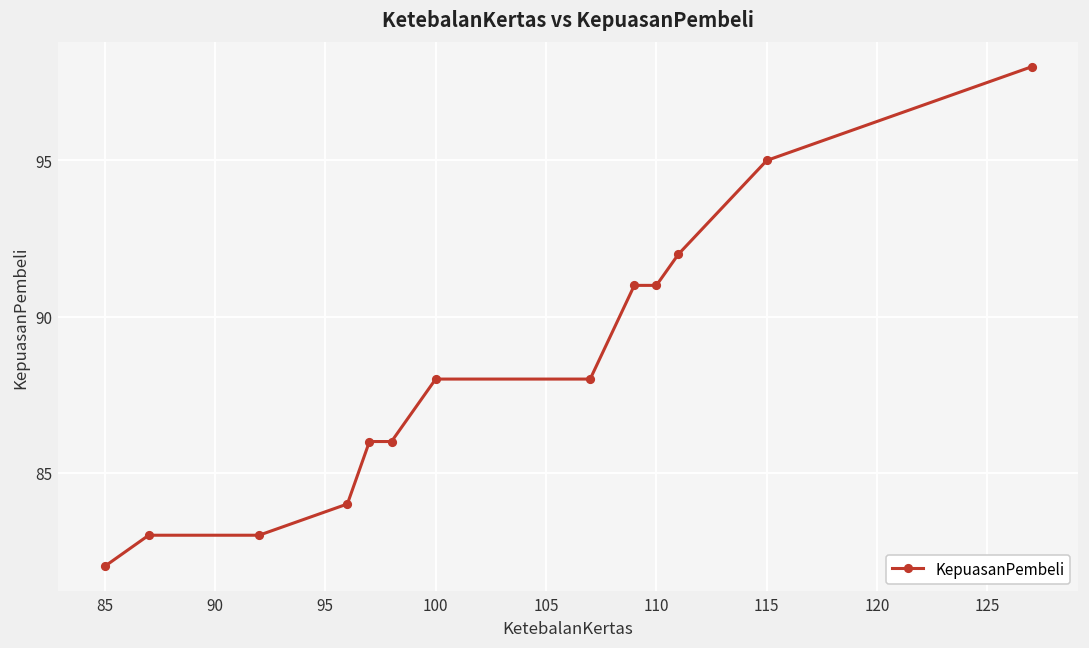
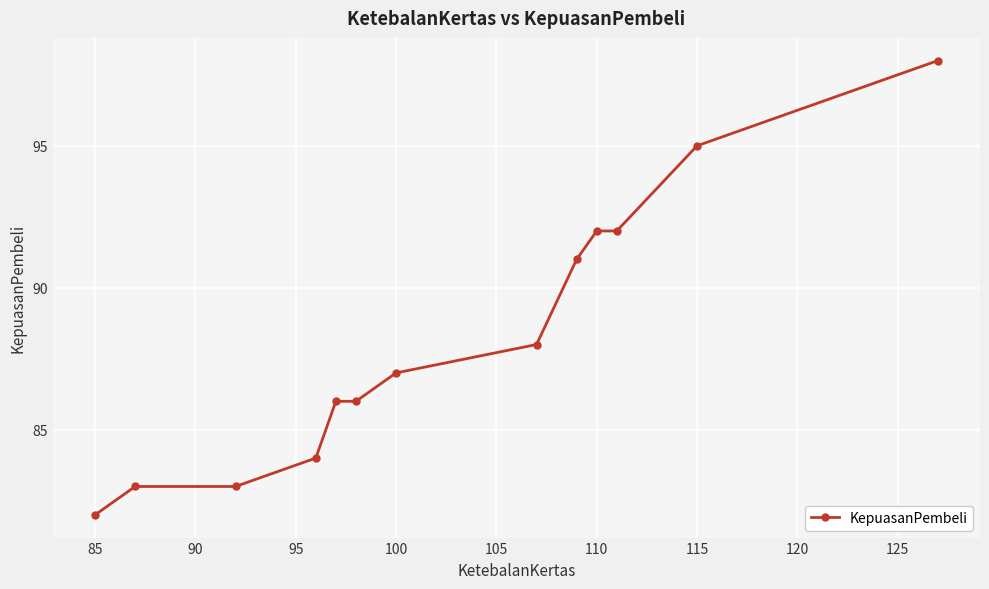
  {
    "85": 82,
-   "100": 88,
-   "110": 91,
+   "100": 87,
+   "110": 92,
    "115": 95
  }
